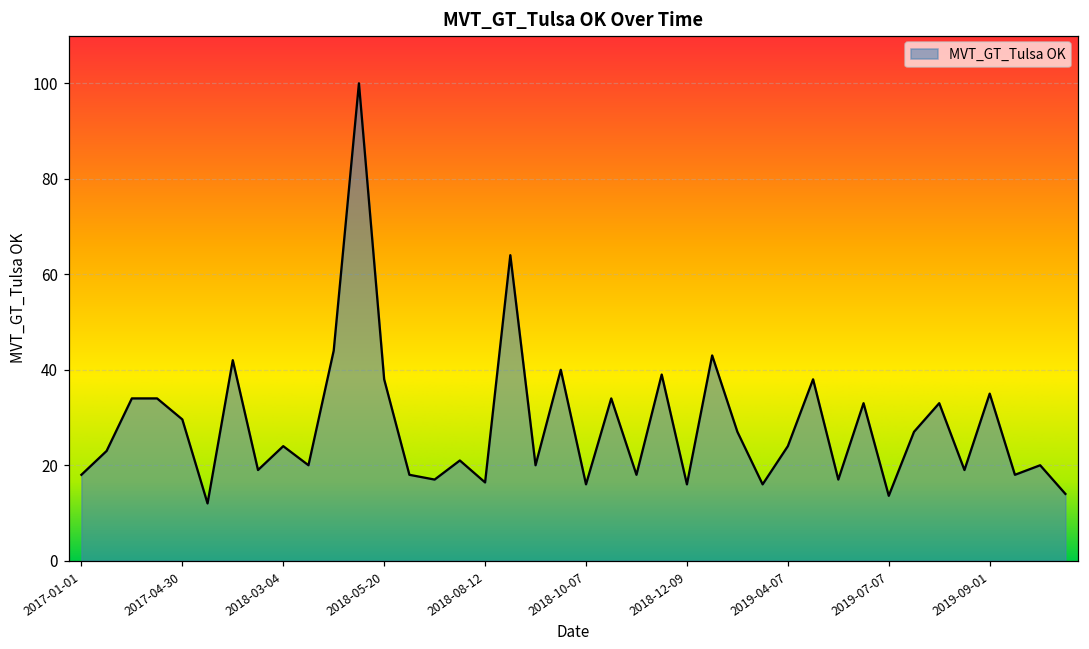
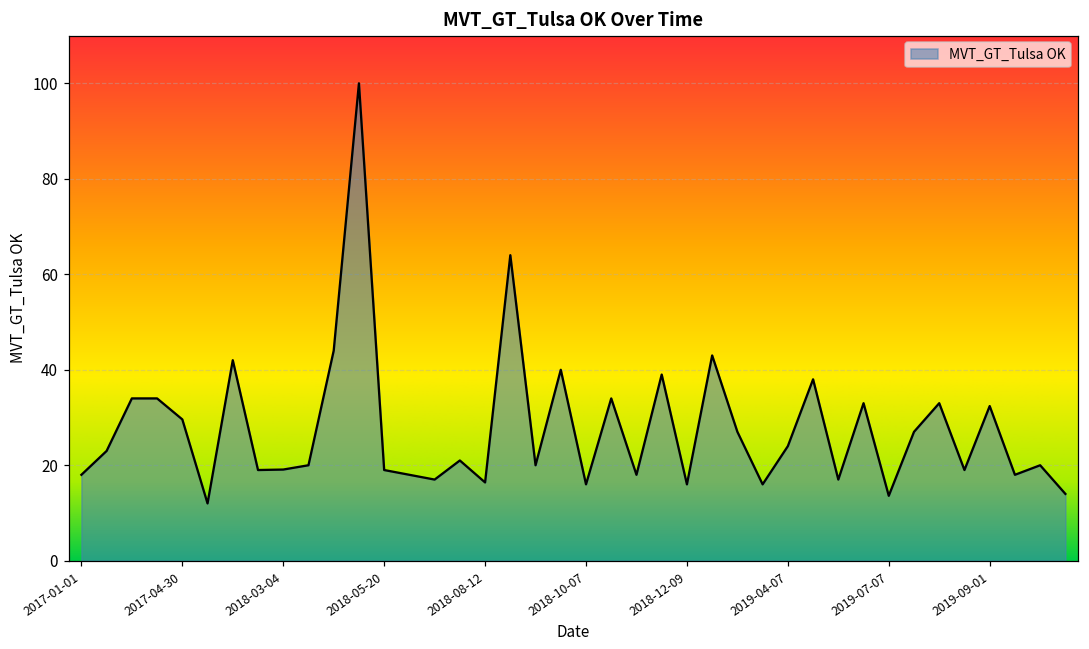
  {
    "2017-01-01": 18,
    "2017-04-30": 30,
-   "2018-03-04": 24,
-   "2018-05-20": 38,
+   "2018-03-04": 19,
+   "2018-05-20": 19,
    "2018-08-12": 16,
    "2018-10-07": 16,
    "2018-12-09": 16,
    "2019-04-07": 24,
    "2019-07-07": 14,
-   "2019-09-01": 35
+   "2019-09-01": 32
  }
